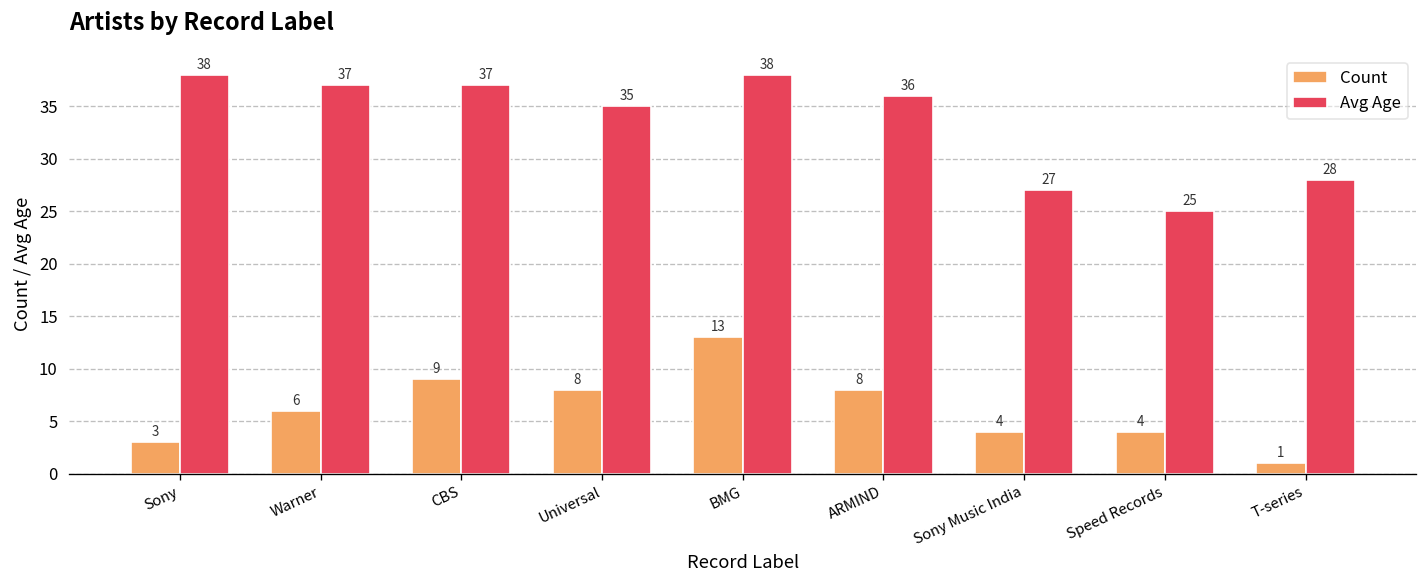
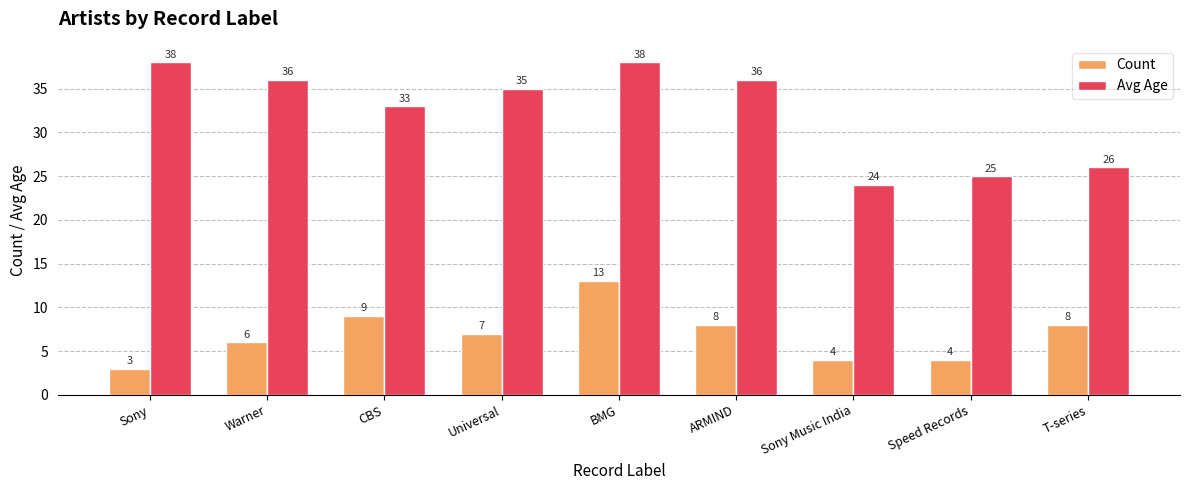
  {
    "Count": {
      "Sony": 3,
      "Warner": 6,
      "CBS": 9,
-     "Universal": 8,
+     "Universal": 7,
      "BMG": 13,
      "ARMIND": 8,
      "Sony Music India": 4,
      "Speed Records": 4,
-     "T-series": 1
+     "T-series": 8
    },
    "Avg Age": {
      "Sony": 38,
-     "Warner": 37,
-     "CBS": 37,
+     "Warner": 36,
+     "CBS": 33,
      "Universal": 35,
      "BMG": 38,
      "ARMIND": 36,
-     "Sony Music India": 27,
+     "Sony Music India": 24,
      "Speed Records": 25,
-     "T-series": 28
+     "T-series": 26
    }
  }
